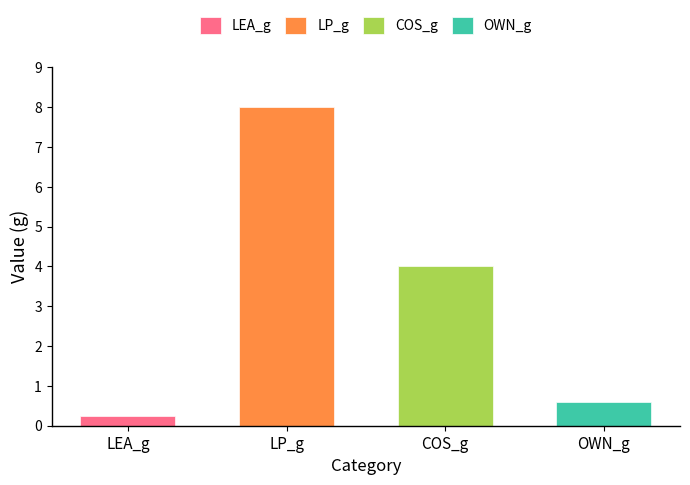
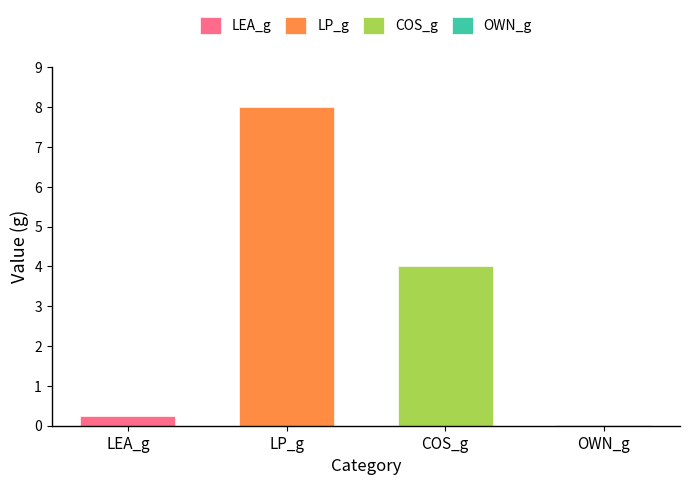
  {
    "LP_g": {
      "LP_g": 8.0
    },
    "COS_g": {
      "COS_g": 4.0
    },
    "OWN_g": {
-     "OWN_g": 0.6
+     "OWN_g": 0.0
    }
  }
